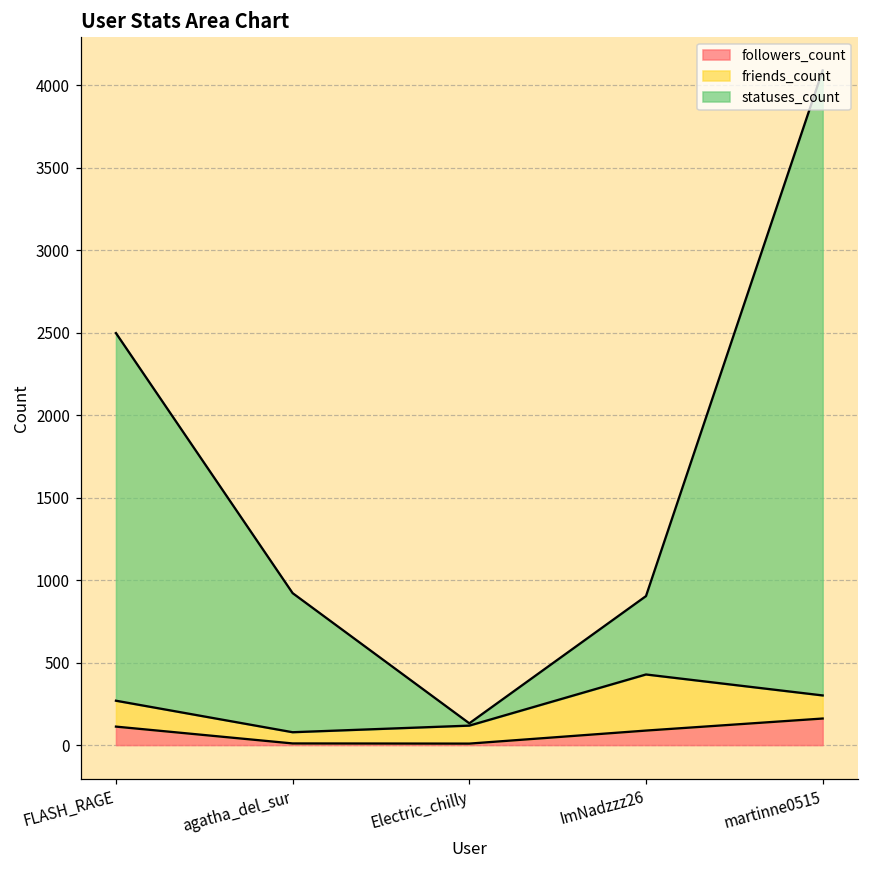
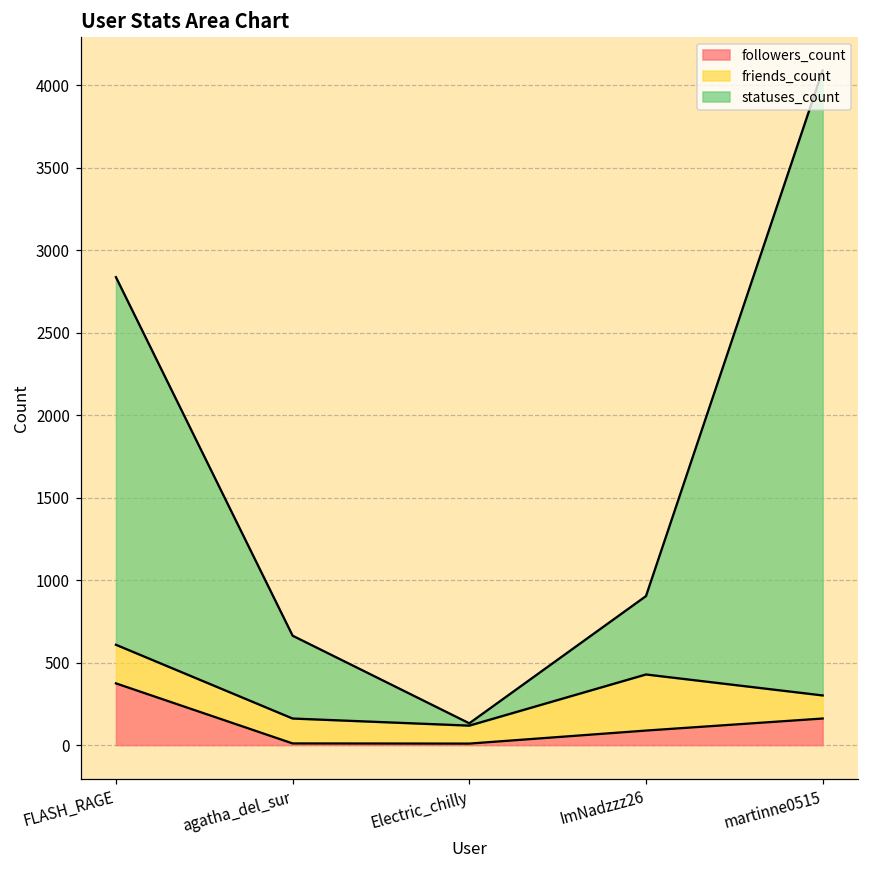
  {
    "followers_count": {
-     "FLASH_RAGE": 110,
+     "FLASH_RAGE": 370,
      "agatha_del_sur": 10,
      "Electric_chilly": 10,
      "ImNadzzz26": 90,
      "martinne0515": 160
    },
    "friends_count": {
-     "FLASH_RAGE": 160,
-     "agatha_del_sur": 70,
+     "FLASH_RAGE": 230,
+     "agatha_del_sur": 150,
      "ImNadzzz26": 340,
      "martinne0515": 140
    },
    "statuses_count": {
      "FLASH_RAGE": 2230,
-     "agatha_del_sur": 840,
+     "agatha_del_sur": 500,
      "ImNadzzz26": 480
    }
  }
